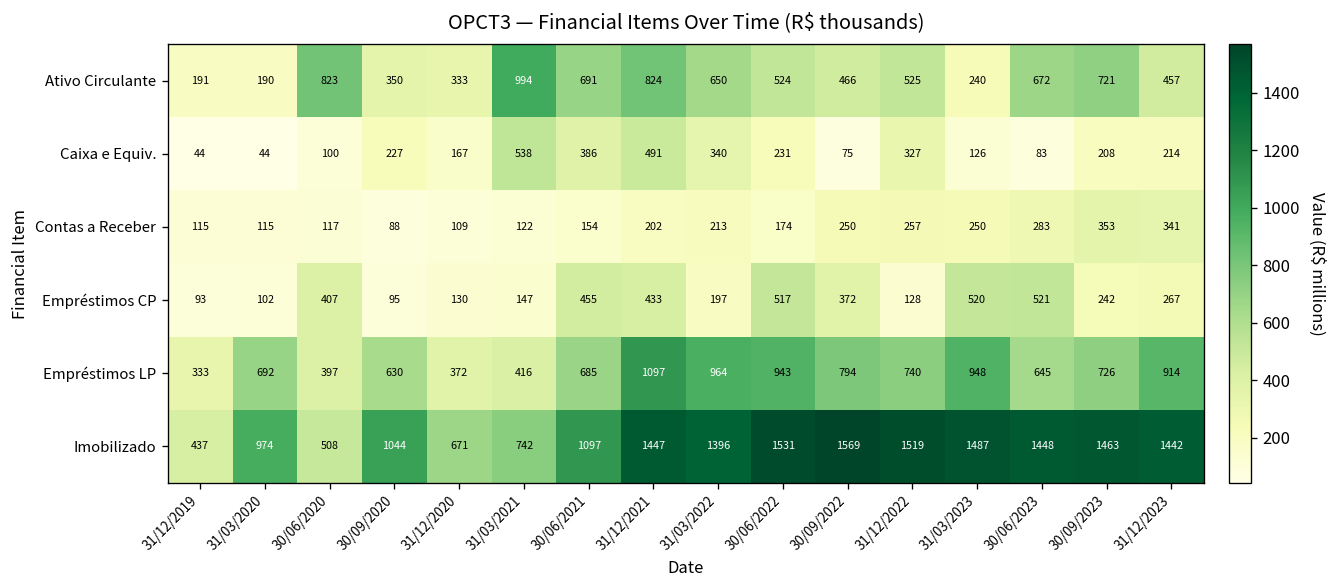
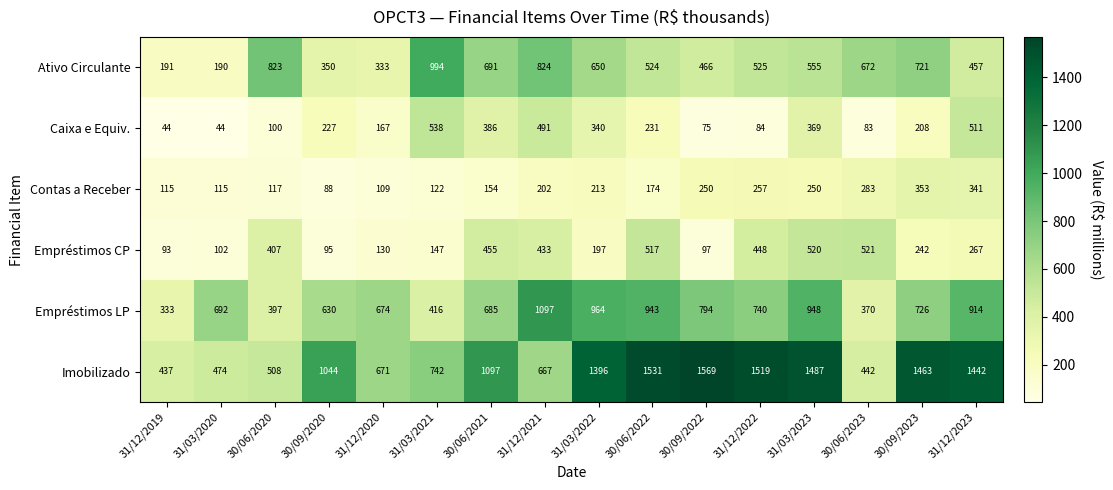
  {
    "Ativo Circulante": {
      "31/12/2019": 191,
      "31/03/2020": 190,
      "30/06/2020": 823,
      "30/09/2020": 350,
      "31/12/2020": 333,
      "31/03/2021": 994,
      "30/06/2021": 691,
      "31/12/2021": 824,
      "31/03/2022": 650,
      "30/06/2022": 524,
      "30/09/2022": 466,
      "31/12/2022": 525,
-     "31/03/2023": 240,
+     "31/03/2023": 555,
      "30/06/2023": 672,
      "30/09/2023": 721,
      "31/12/2023": 457
    },
    "Caixa e Equiv.": {
      "31/12/2019": 44,
      "31/03/2020": 44,
      "30/06/2020": 100,
      "30/09/2020": 227,
      "31/12/2020": 167,
      "31/03/2021": 538,
      "30/06/2021": 386,
      "31/12/2021": 491,
      "31/03/2022": 340,
      "30/06/2022": 231,
      "30/09/2022": 75,
-     "31/12/2022": 327,
-     "31/03/2023": 126,
+     "31/12/2022": 84,
+     "31/03/2023": 369,
      "30/06/2023": 83,
      "30/09/2023": 208,
-     "31/12/2023": 214
+     "31/12/2023": 511
    },
    "Contas a Receber": {
      "31/12/2019": 115,
      "31/03/2020": 115,
      "30/06/2020": 117,
      "30/09/2020": 88,
      "31/12/2020": 109,
      "31/03/2021": 122,
      "30/06/2021": 154,
      "31/12/2021": 202,
      "31/03/2022": 213,
      "30/06/2022": 174,
      "30/09/2022": 250,
      "31/12/2022": 257,
      "31/03/2023": 250,
      "30/06/2023": 283,
      "30/09/2023": 353,
      "31/12/2023": 341
    },
    "Empréstimos CP": {
      "31/12/2019": 93,
      "31/03/2020": 102,
      "30/06/2020": 407,
      "30/09/2020": 95,
      "31/12/2020": 130,
      "31/03/2021": 147,
      "30/06/2021": 455,
      "31/12/2021": 433,
      "31/03/2022": 197,
      "30/06/2022": 517,
-     "30/09/2022": 372,
-     "31/12/2022": 128,
+     "30/09/2022": 97,
+     "31/12/2022": 448,
      "31/03/2023": 520,
      "30/06/2023": 521,
      "30/09/2023": 242,
      "31/12/2023": 267
    },
    "Empréstimos LP": {
      "31/12/2019": 333,
      "31/03/2020": 692,
      "30/06/2020": 397,
      "30/09/2020": 630,
-     "31/12/2020": 372,
+     "31/12/2020": 674,
      "31/03/2021": 416,
      "30/06/2021": 685,
      "31/12/2021": 1097,
      "31/03/2022": 964,
      "30/06/2022": 943,
      "30/09/2022": 794,
      "31/12/2022": 740,
      "31/03/2023": 948,
-     "30/06/2023": 645,
+     "30/06/2023": 370,
      "30/09/2023": 726,
      "31/12/2023": 914
    },
    "Imobilizado": {
      "31/12/2019": 437,
-     "31/03/2020": 974,
+     "31/03/2020": 474,
      "30/06/2020": 508,
      "30/09/2020": 1044,
      "31/12/2020": 671,
      "31/03/2021": 742,
      "30/06/2021": 1097,
-     "31/12/2021": 1447,
+     "31/12/2021": 667,
      "31/03/2022": 1396,
      "30/06/2022": 1531,
      "30/09/2022": 1569,
      "31/12/2022": 1519,
      "31/03/2023": 1487,
-     "30/06/2023": 1448,
+     "30/06/2023": 442,
      "30/09/2023": 1463,
      "31/12/2023": 1442
    }
  }
